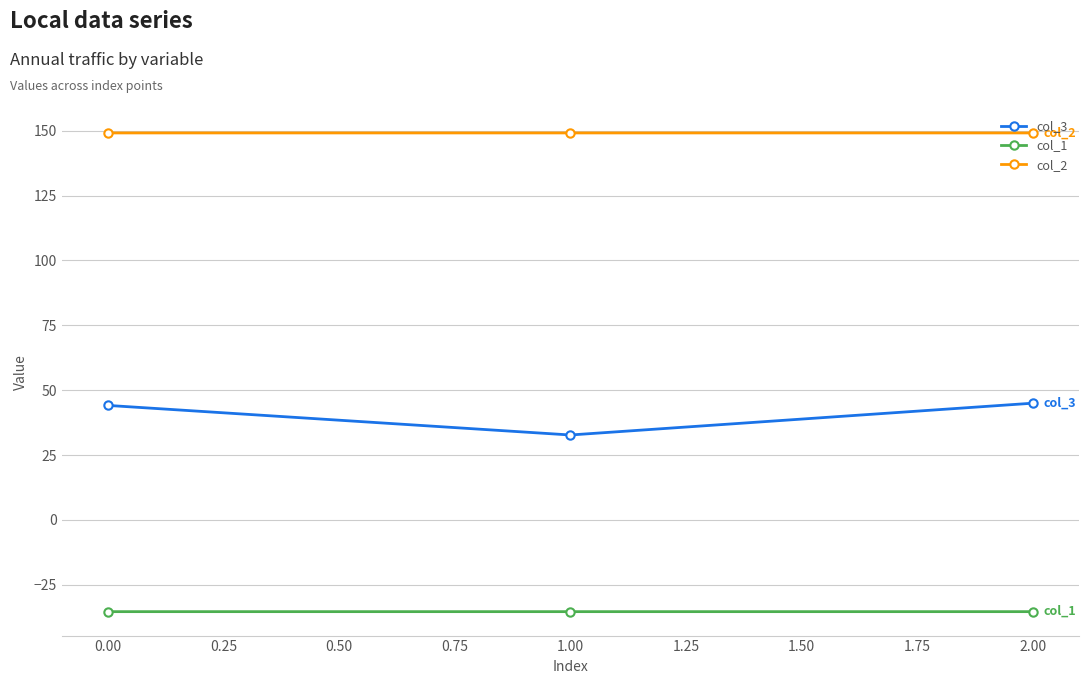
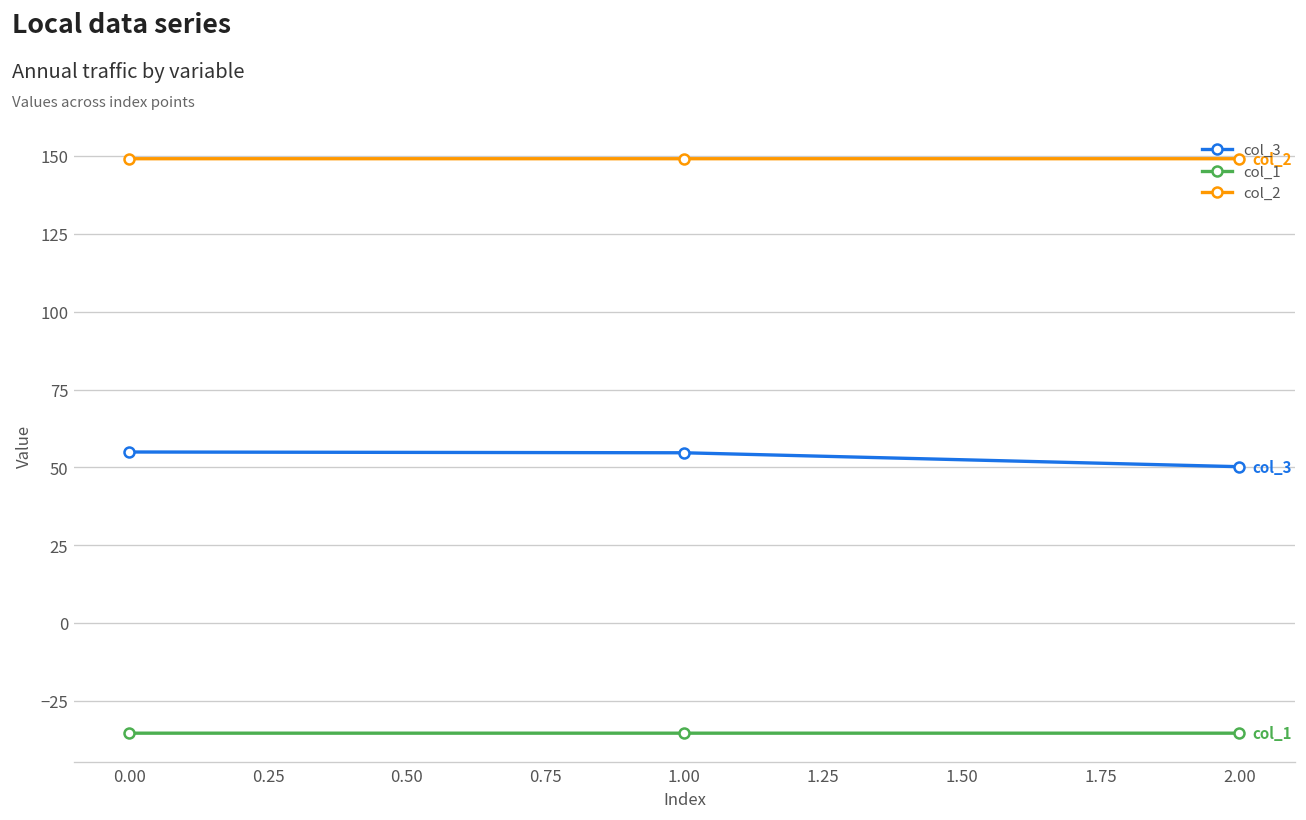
  {
    "col_3": {
-     "0.00": 44,
-     "1.00": 33,
-     "2.00": 45
+     "0.00": 55,
+     "1.00": 55,
+     "2.00": 50
    },
    "col_1": {
      "0.00": -35,
      "1.00": -35
    },
    "col_2": {
      "0.00": 149,
      "1.00": 149
    }
  }
